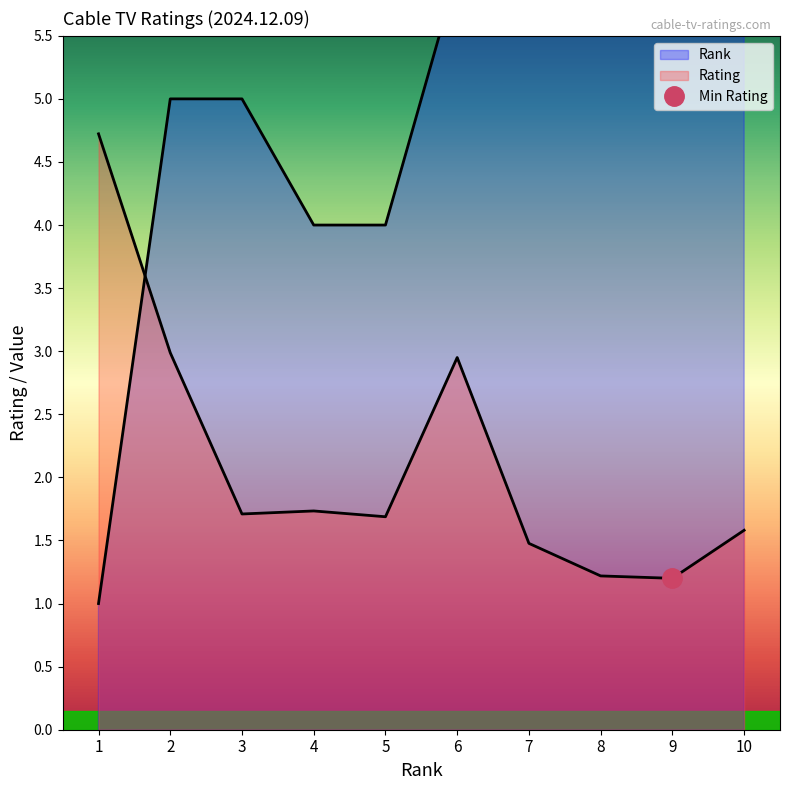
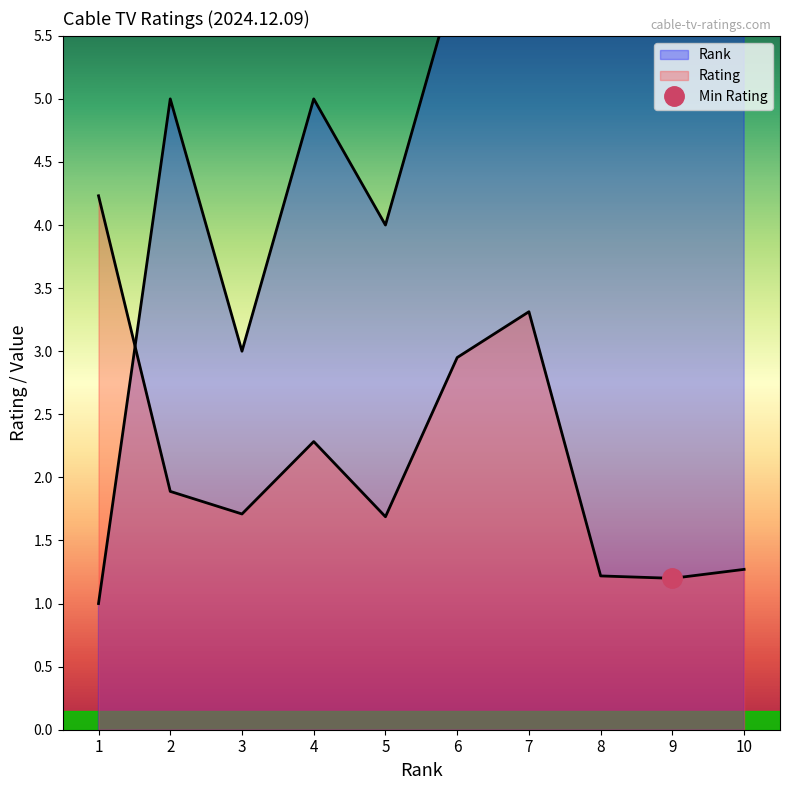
  {
    "Rank": {
      "1": 1,
      "2": 5,
-     "3": 5,
-     "4": 4,
+     "3": 3,
+     "4": 5,
      "5": 4
    },
    "Rating": {
-     "1": 4.72,
-     "2": 2.99,
+     "1": 4.23,
+     "2": 1.89,
      "3": 1.71,
-     "4": 1.73,
+     "4": 2.28,
      "5": 1.69,
      "6": 2.95,
-     "7": 1.48,
+     "7": 3.31,
      "8": 1.22,
-     "10": 1.58
+     "10": 1.27
    }
  }
